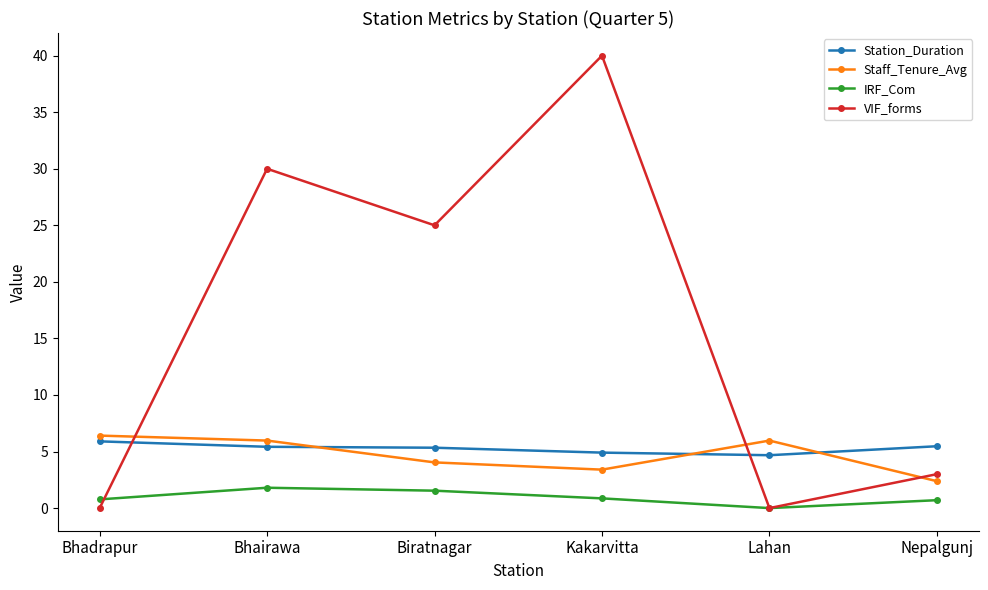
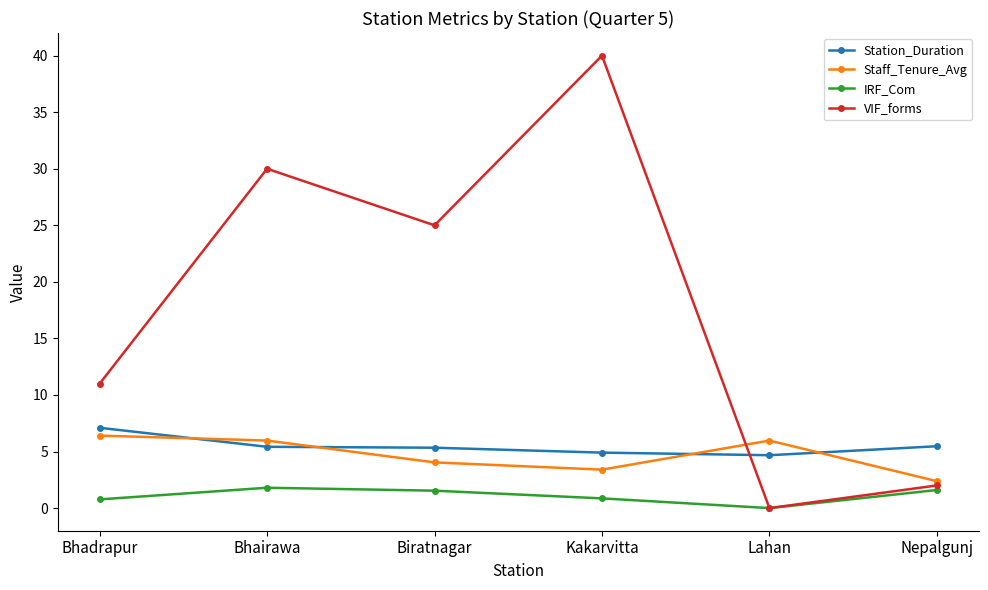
  {
    "Station_Duration": {
-     "Bhadrapur": 5.9,
+     "Bhadrapur": 7.1,
      "Bhairawa": 5.4,
      "Biratnagar": 5.3,
      "Kakarvitta": 4.9,
      "Lahan": 4.7,
      "Nepalgunj": 5.5
    },
    "Staff_Tenure_Avg": {
      "Bhadrapur": 6.4,
      "Bhairawa": 6.0,
      "Biratnagar": 4.0,
      "Kakarvitta": 3.4,
      "Lahan": 6.0,
      "Nepalgunj": 2.4
    },
    "IRF_Com": {
      "Bhadrapur": 0.8,
      "Bhairawa": 1.8,
      "Biratnagar": 1.5,
      "Kakarvitta": 0.9,
-     "Nepalgunj": 0.7
+     "Nepalgunj": 1.6
    },
    "VIF_forms": {
-     "Bhadrapur": 0,
+     "Bhadrapur": 11,
      "Bhairawa": 30,
      "Biratnagar": 25,
      "Kakarvitta": 40,
-     "Nepalgunj": 3
+     "Nepalgunj": 2
    }
  }
